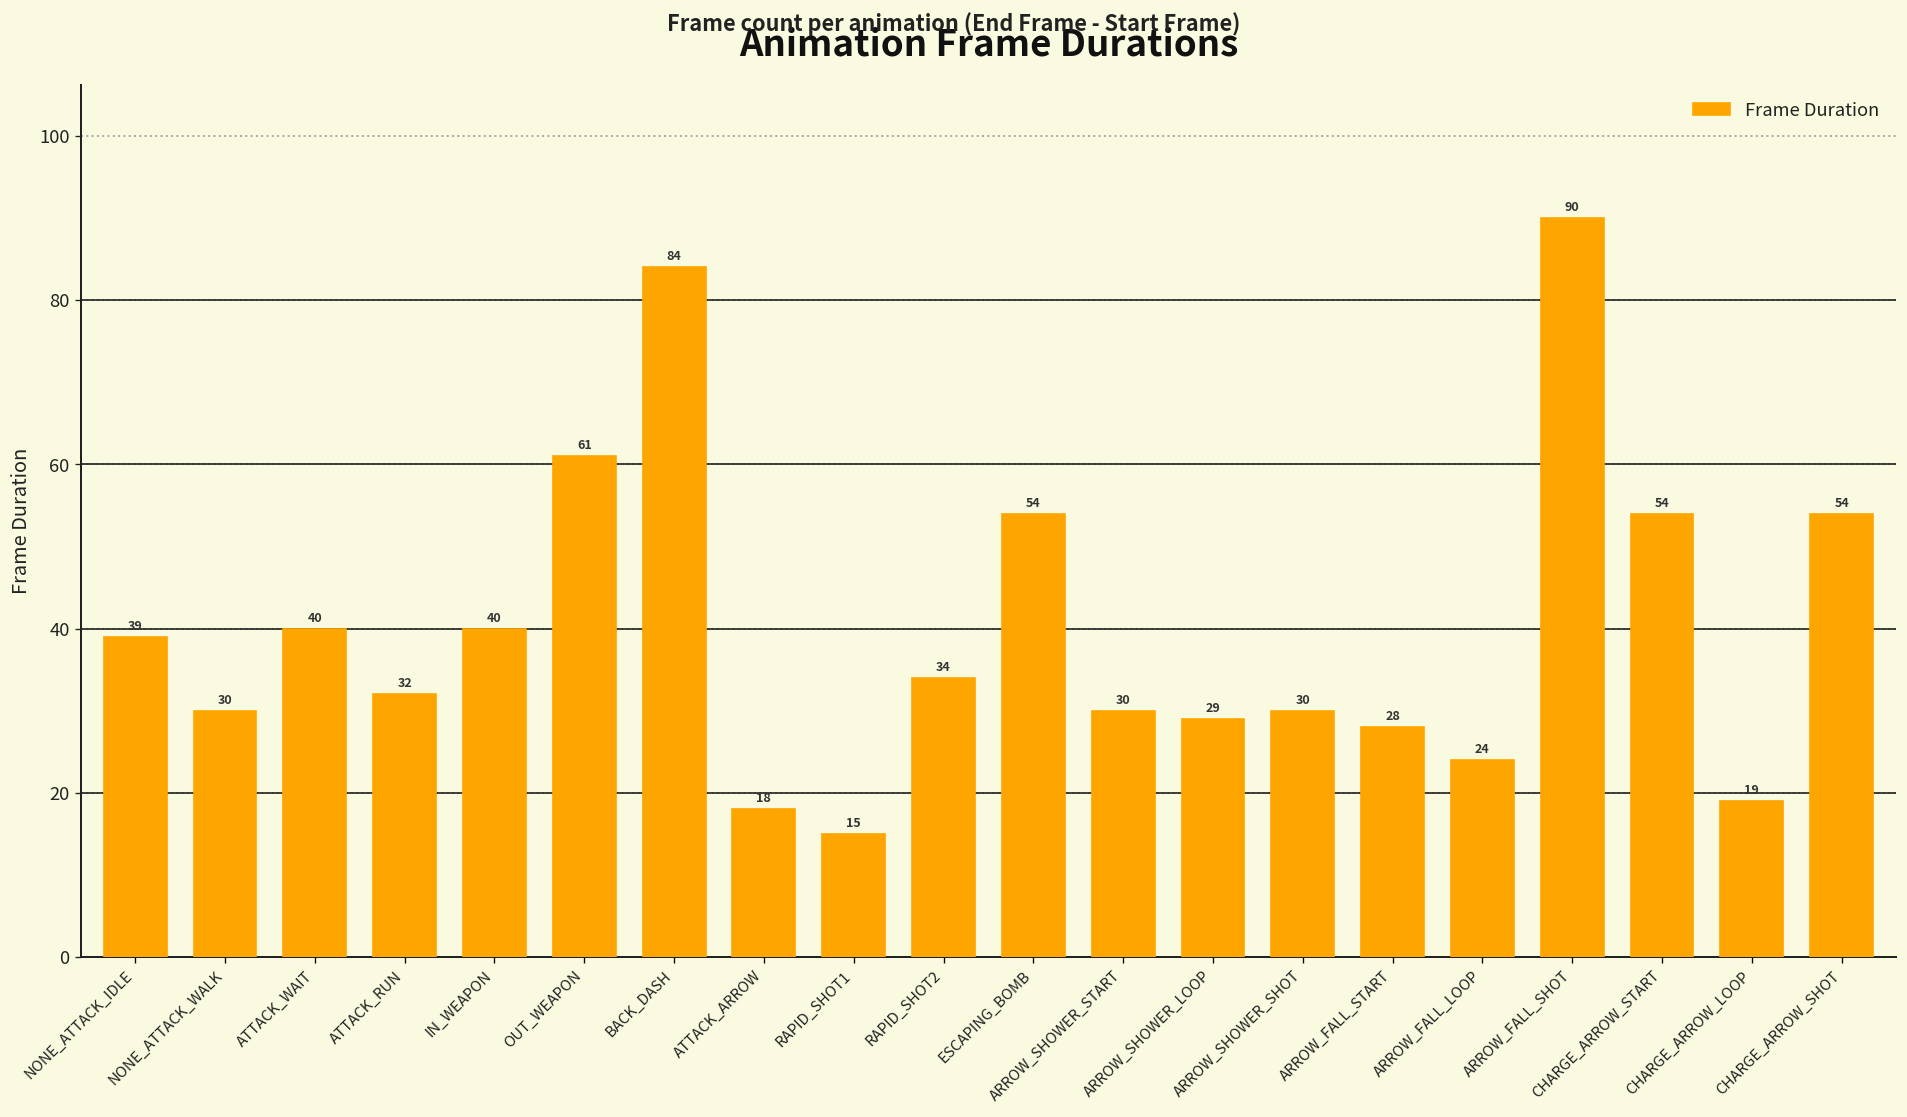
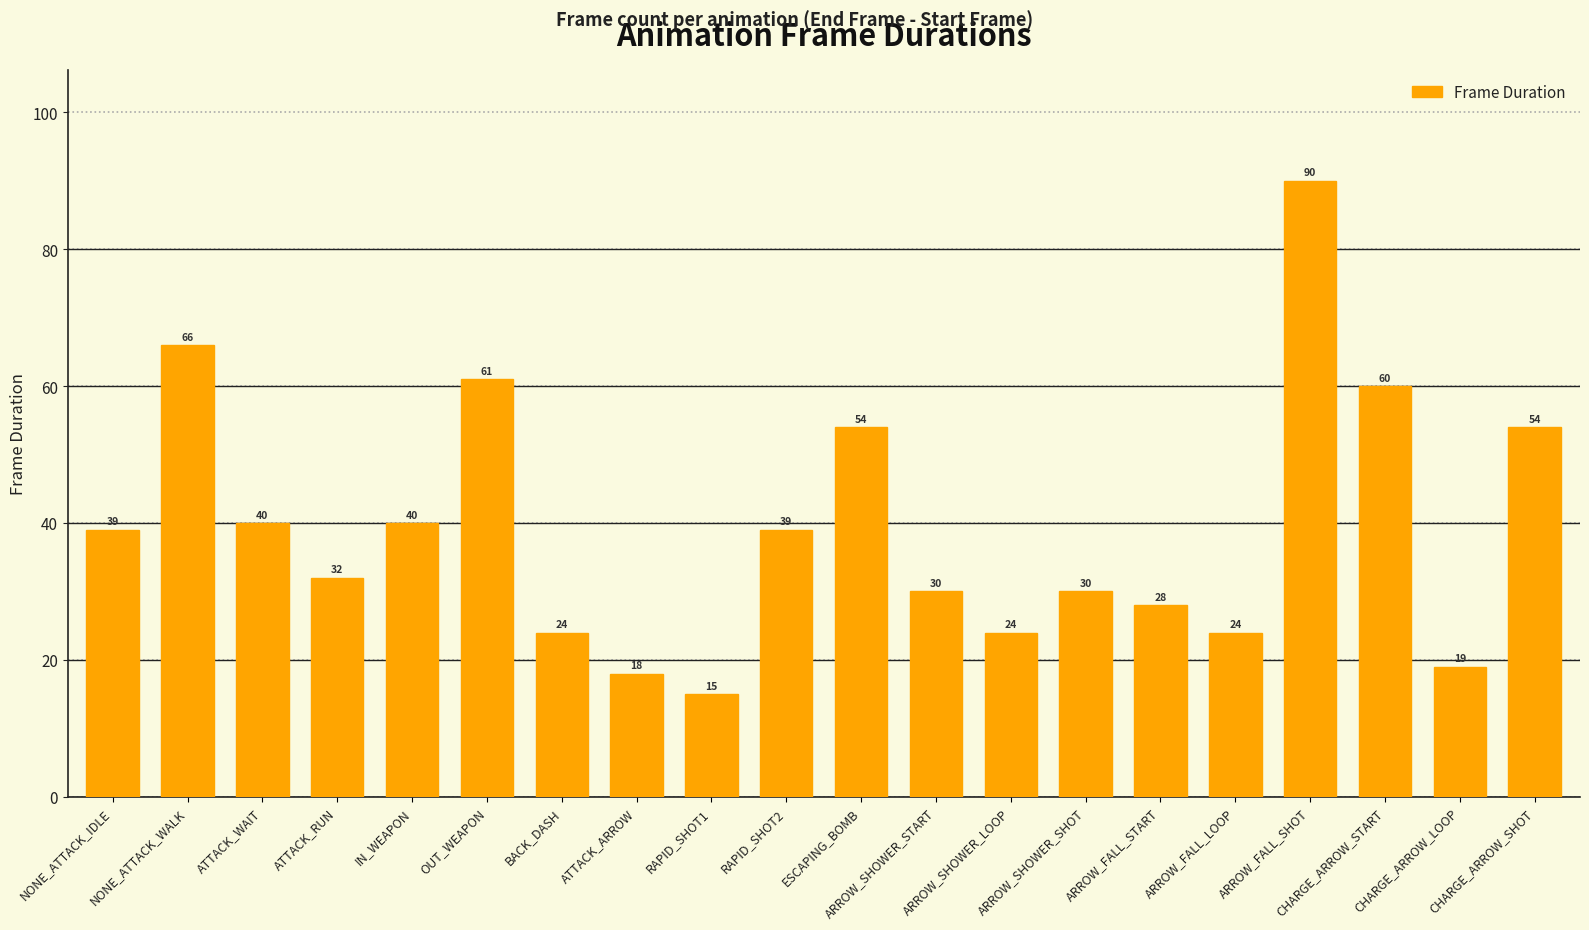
  {
    "NONE_ATTACK_IDLE": 39,
-   "NONE_ATTACK_WALK": 30,
+   "NONE_ATTACK_WALK": 66,
    "ATTACK_WAIT": 40,
    "ATTACK_RUN": 32,
    "IN_WEAPON": 40,
    "OUT_WEAPON": 61,
-   "BACK_DASH": 84,
+   "BACK_DASH": 24,
    "ATTACK_ARROW": 18,
    "RAPID_SHOT1": 15,
-   "RAPID_SHOT2": 34,
+   "RAPID_SHOT2": 39,
    "ESCAPING_BOMB": 54,
    "ARROW_SHOWER_START": 30,
-   "ARROW_SHOWER_LOOP": 29,
+   "ARROW_SHOWER_LOOP": 24,
    "ARROW_SHOWER_SHOT": 30,
    "ARROW_FALL_START": 28,
    "ARROW_FALL_LOOP": 24,
    "ARROW_FALL_SHOT": 90,
-   "CHARGE_ARROW_START": 54,
+   "CHARGE_ARROW_START": 60,
    "CHARGE_ARROW_LOOP": 19,
    "CHARGE_ARROW_SHOT": 54
  }
